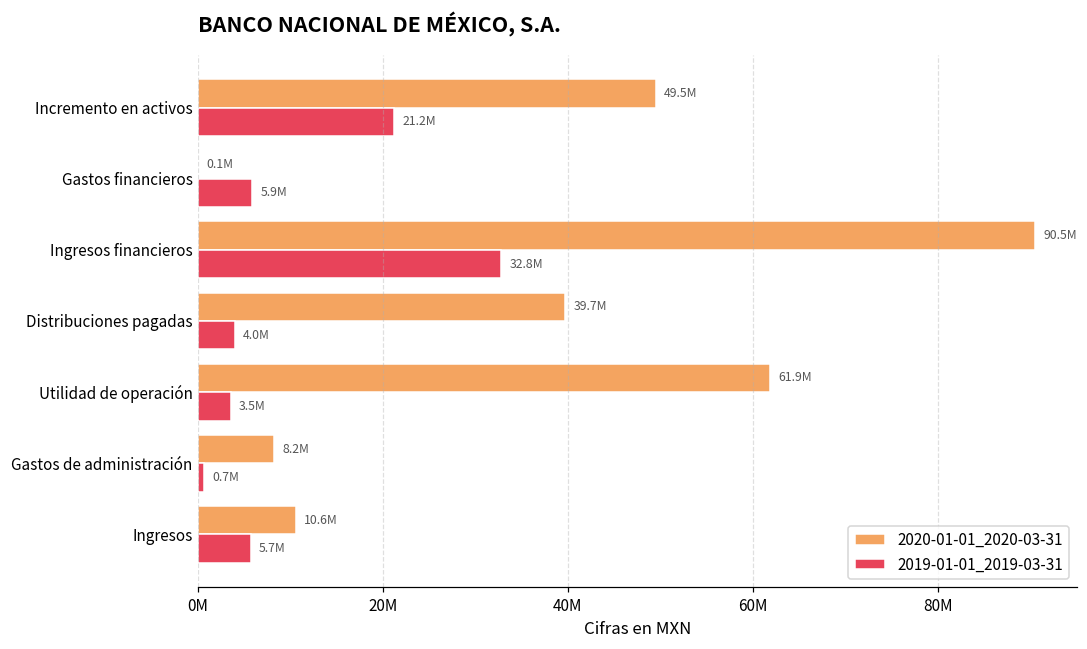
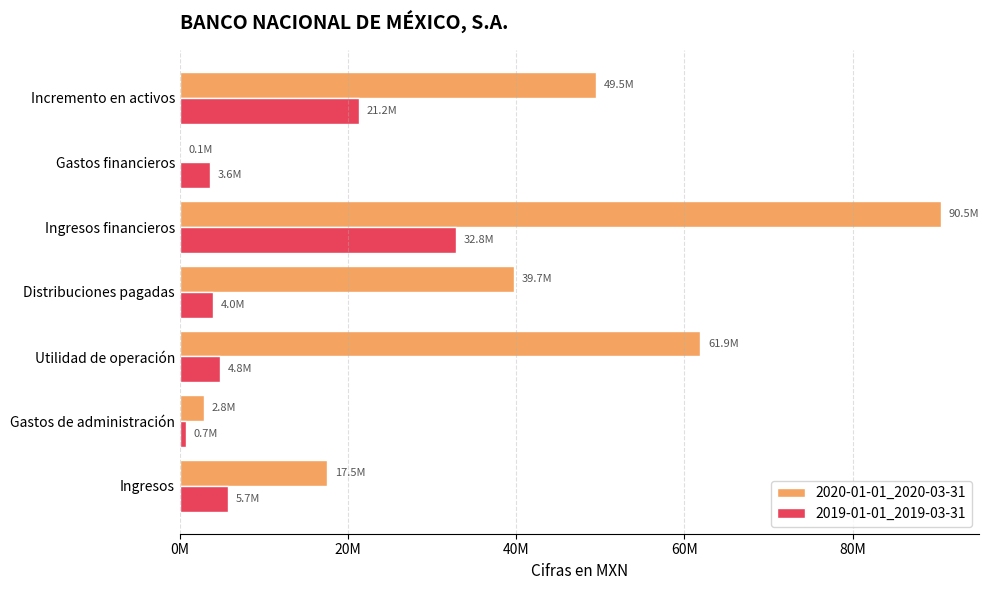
  {
    "2020-01-01_2020-03-31": {
      "Incremento en activos": "49.5M",
      "Gastos financieros": "0.1M",
      "Ingresos financieros": "90.5M",
      "Distribuciones pagadas": "39.7M",
      "Utilidad de operación": "61.9M",
-     "Gastos de administración": "8.2M",
-     "Ingresos": "10.6M"
+     "Gastos de administración": "2.8M",
+     "Ingresos": "17.5M"
    },
    "2019-01-01_2019-03-31": {
      "Incremento en activos": "21.2M",
-     "Gastos financieros": "5.9M",
+     "Gastos financieros": "3.6M",
      "Ingresos financieros": "32.8M",
      "Distribuciones pagadas": "4.0M",
-     "Utilidad de operación": "3.5M",
+     "Utilidad de operación": "4.8M",
      "Gastos de administración": "0.7M",
      "Ingresos": "5.7M"
    }
  }
